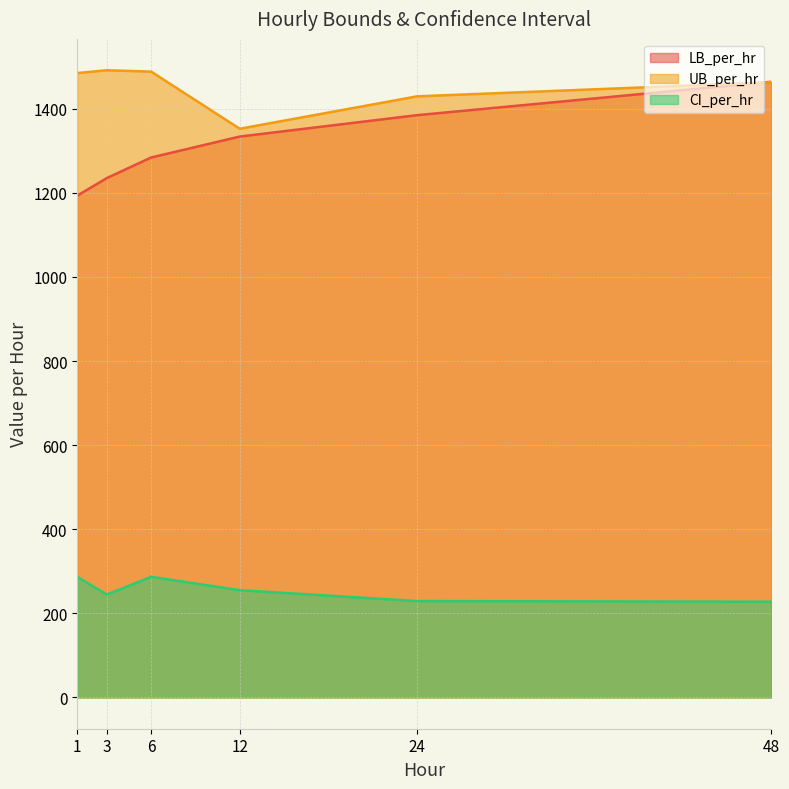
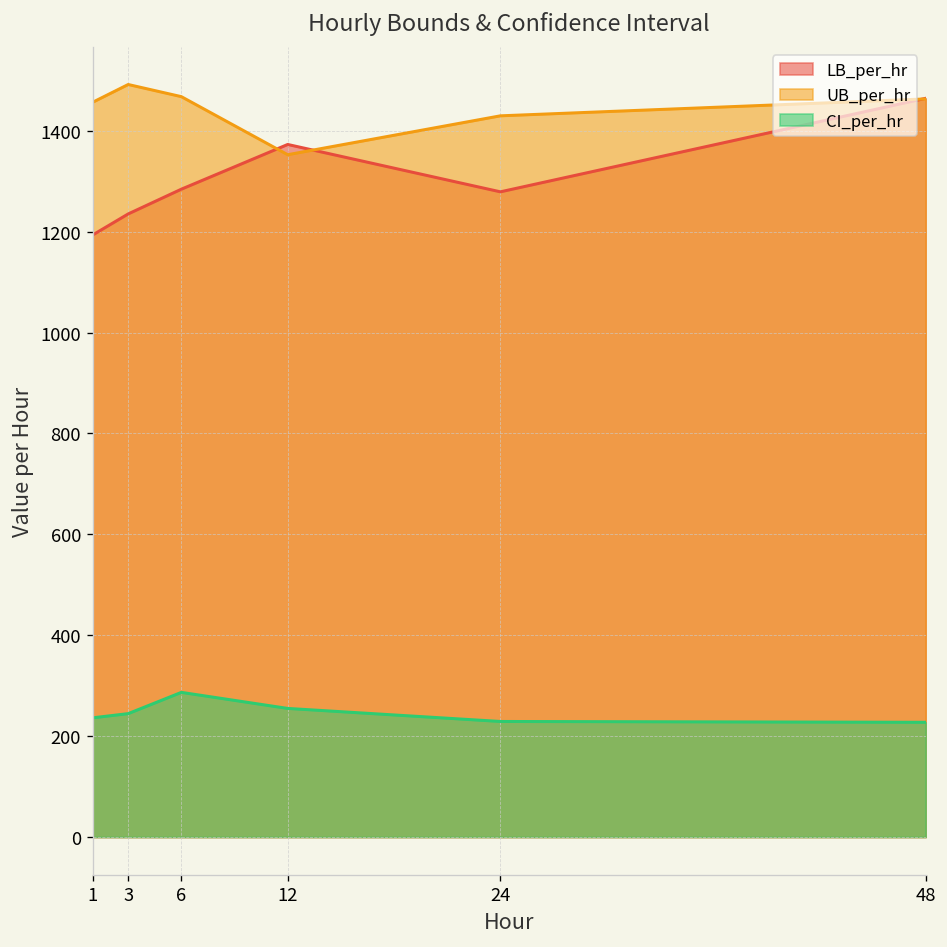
  {
    "LB_per_hr": {
      "1": 1190,
      "3": 1240,
      "6": 1280,
-     "12": 1330,
-     "24": 1380
+     "12": 1370,
+     "24": 1280
    },
    "UB_per_hr": {
-     "1": 1480,
+     "1": 1460,
      "3": 1490,
-     "6": 1490,
+     "6": 1470,
      "12": 1350,
      "24": 1430
    },
    "CI_per_hr": {
-     "1": 290,
+     "1": 240,
      "3": 240,
      "6": 290,
      "12": 250,
      "24": 230,
      "48": 230
    }
  }
